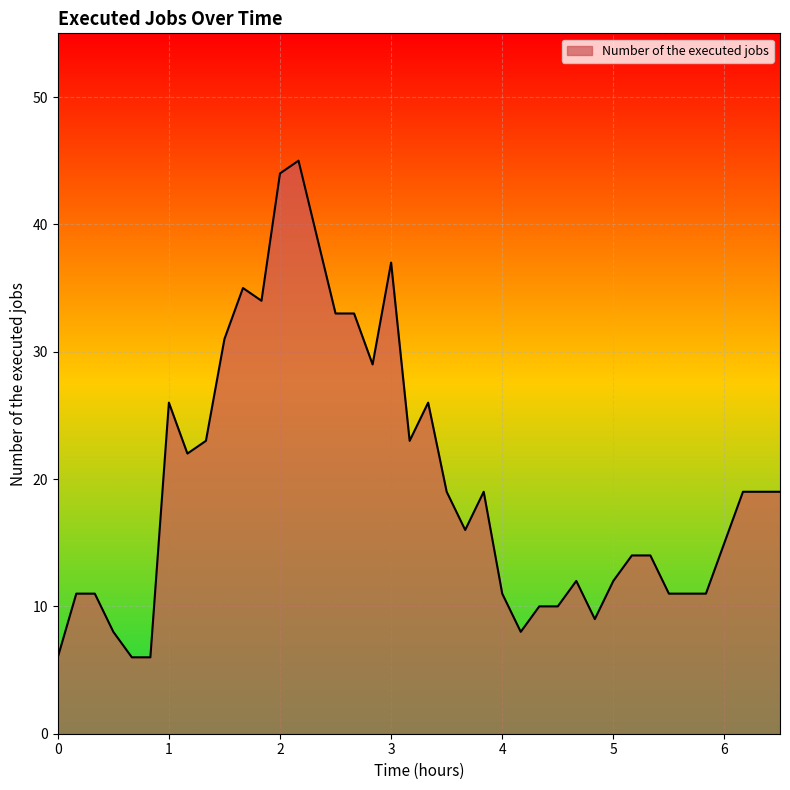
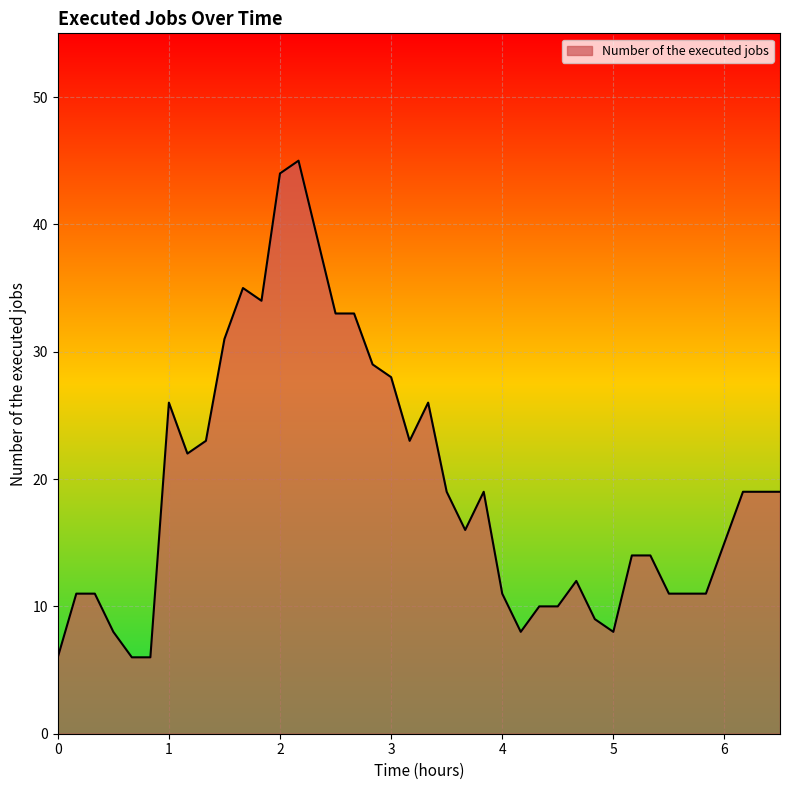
  {
    "0": 6,
    "1": 26,
    "2": 44,
-   "3": 37,
+   "3": 28,
    "4": 11,
-   "5": 12,
+   "5": 8,
    "6": 15
  }
